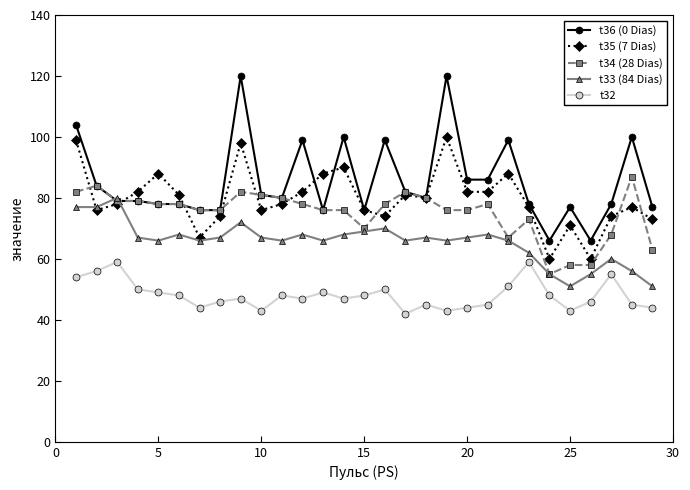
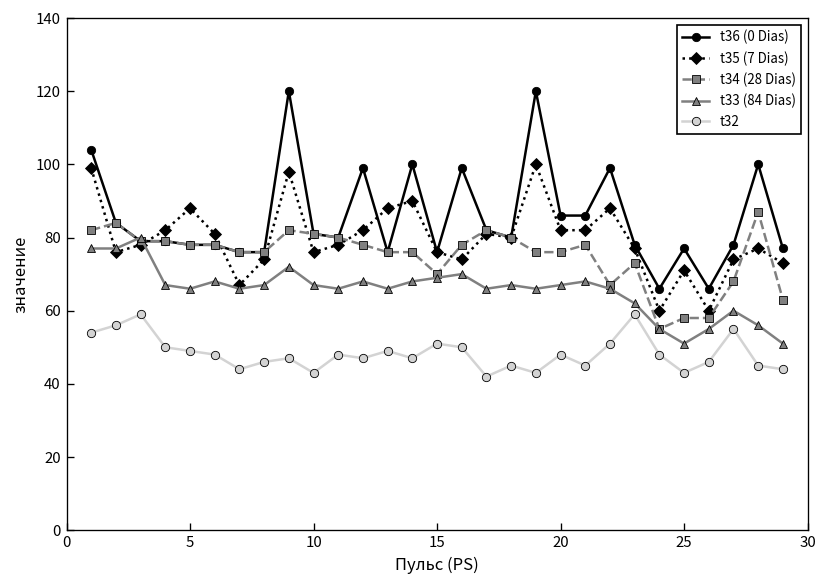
  {
    "t32": {
      "5": 49,
      "10": 43,
-     "15": 48,
-     "20": 44,
+     "15": 51,
+     "20": 48,
      "25": 43
    }
  }
